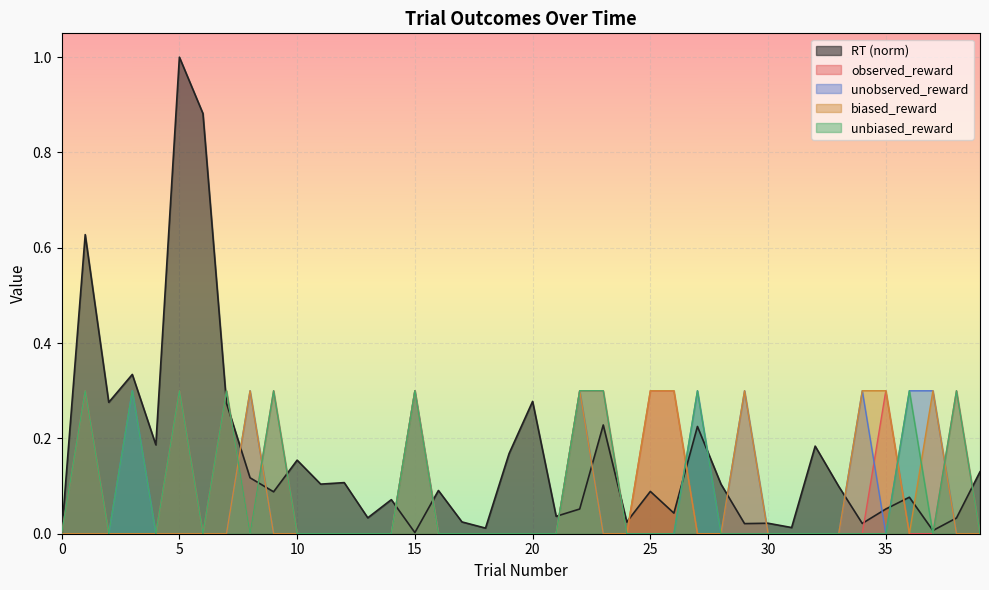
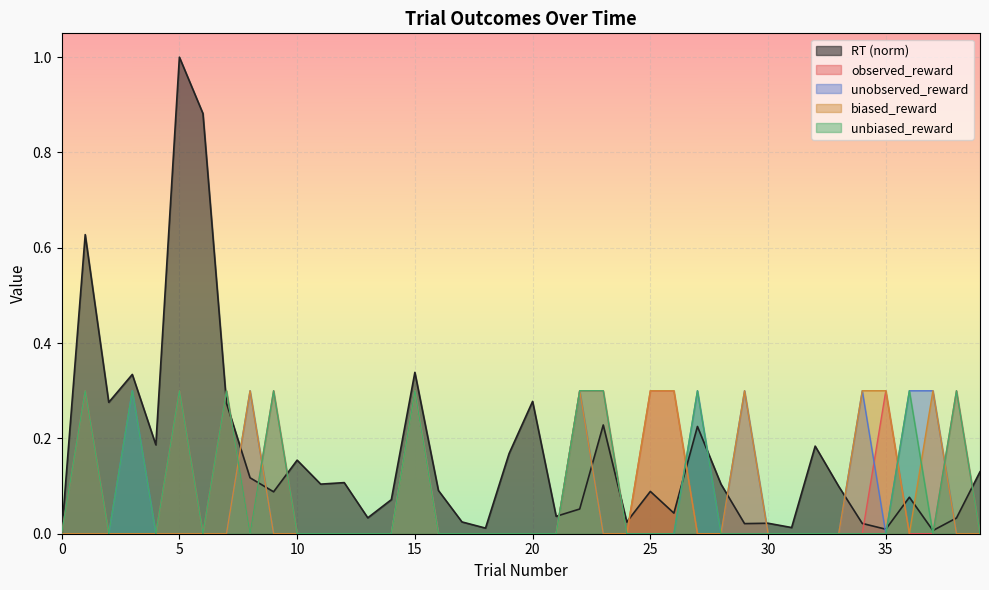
  {
    "RT (norm)": {
      "5": 1.00,
      "10": 0.15,
-     "15": 0.00,
+     "15": 0.34,
      "20": 0.28,
      "25": 0.09,
      "30": 0.02,
-     "35": 0.05
+     "35": 0.01
    }
  }
